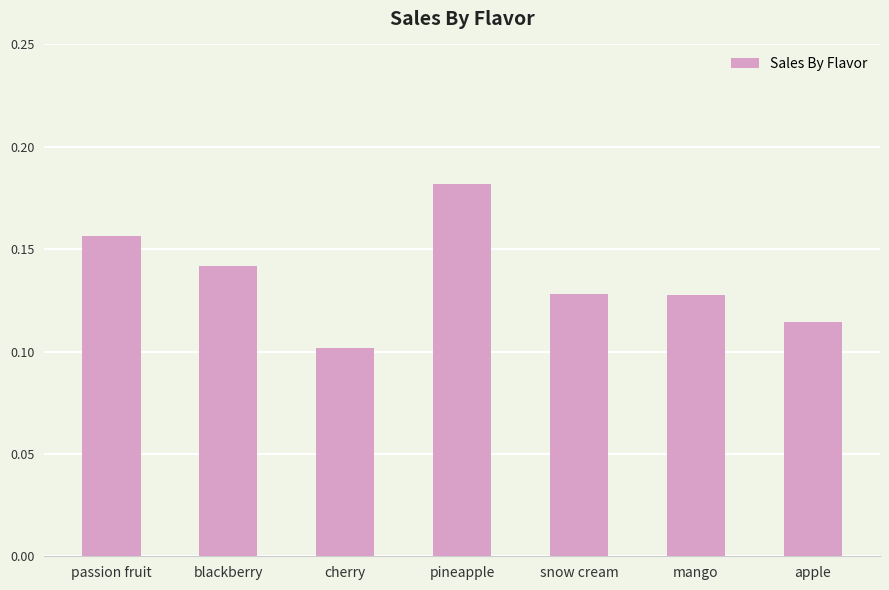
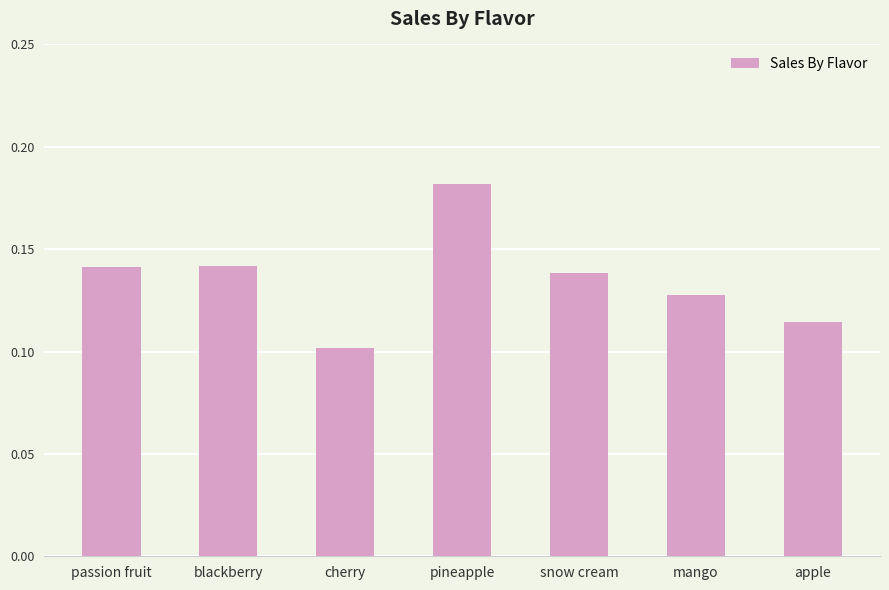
  {
-   "passion fruit": 0.156,
+   "passion fruit": 0.141,
    "blackberry": 0.142,
    "cherry": 0.102,
    "pineapple": 0.182,
-   "snow cream": 0.128,
+   "snow cream": 0.138,
    "mango": 0.128,
    "apple": 0.115
  }
